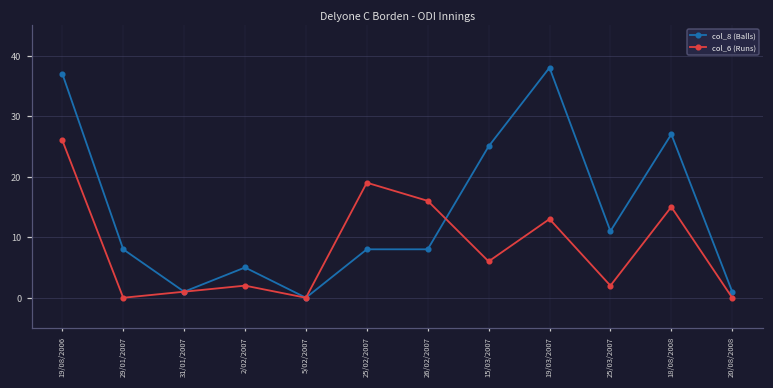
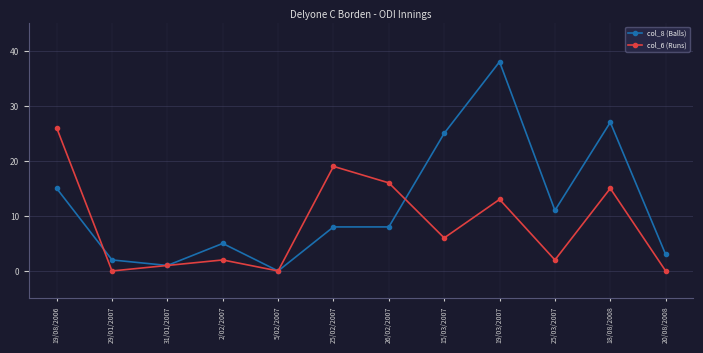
  {
    "col_8 (Balls)": {
-     "19/08/2006": 37,
-     "29/01/2007": 8,
+     "19/08/2006": 15,
+     "29/01/2007": 2,
      "2/02/2007": 5,
      "25/02/2007": 8,
      "26/02/2007": 8,
      "15/03/2007": 25,
      "19/03/2007": 38,
      "25/03/2007": 11,
      "18/08/2008": 27,
-     "20/08/2008": 1
+     "20/08/2008": 3
    },
    "col_6 (Runs)": {
      "19/08/2006": 26,
      "29/01/2007": 0,
      "2/02/2007": 2,
      "25/02/2007": 19,
      "26/02/2007": 16,
      "15/03/2007": 6,
      "19/03/2007": 13,
      "25/03/2007": 2,
      "18/08/2008": 15,
      "20/08/2008": 0
    }
  }
